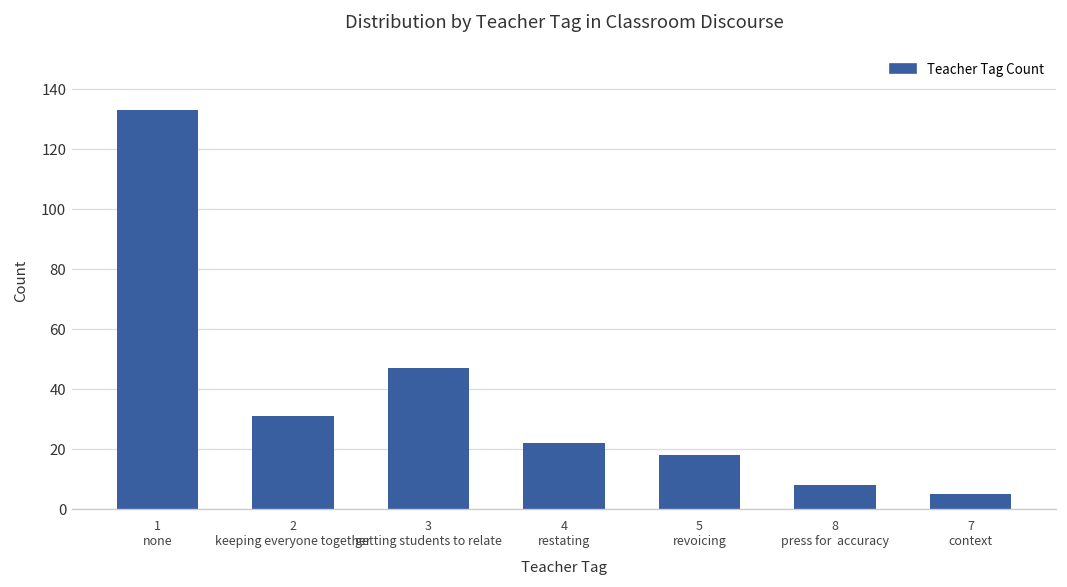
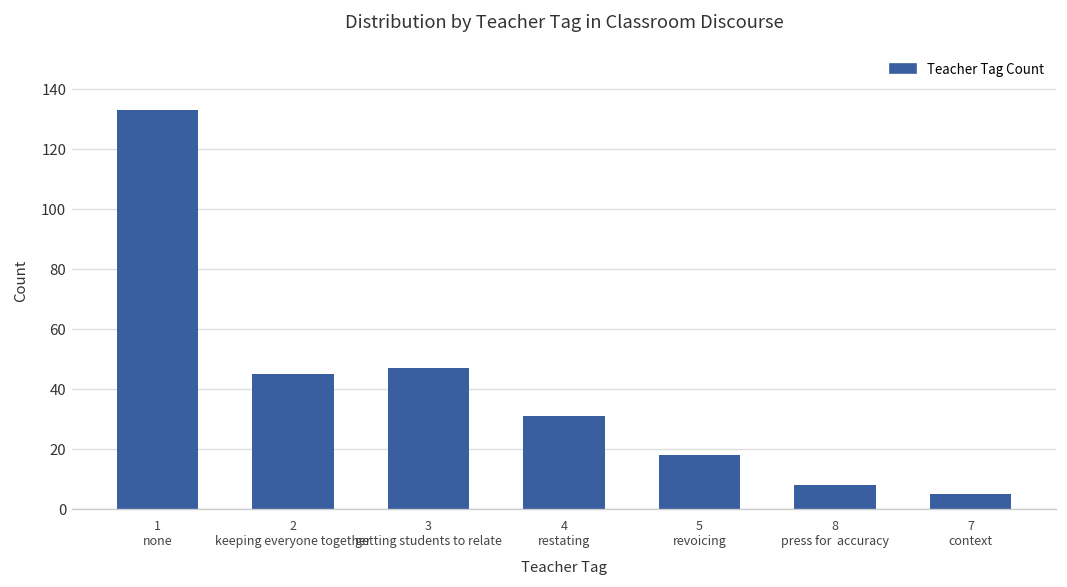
  {
    "1 none": 133,
-   "2 keeping everyone together": 31,
+   "2 keeping everyone together": 45,
    "3 getting students to relate": 47,
-   "4 restating": 22,
+   "4 restating": 31,
    "5 revoicing": 18,
    "8 press for accuracy": 8,
    "7 context": 5
  }
